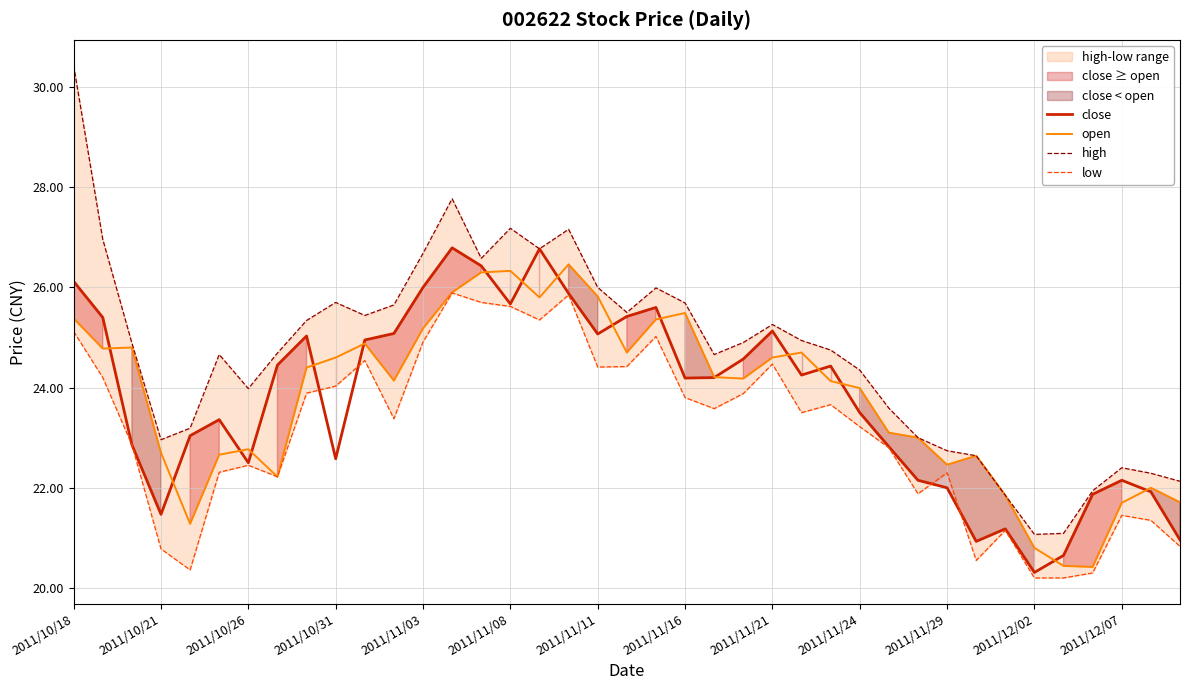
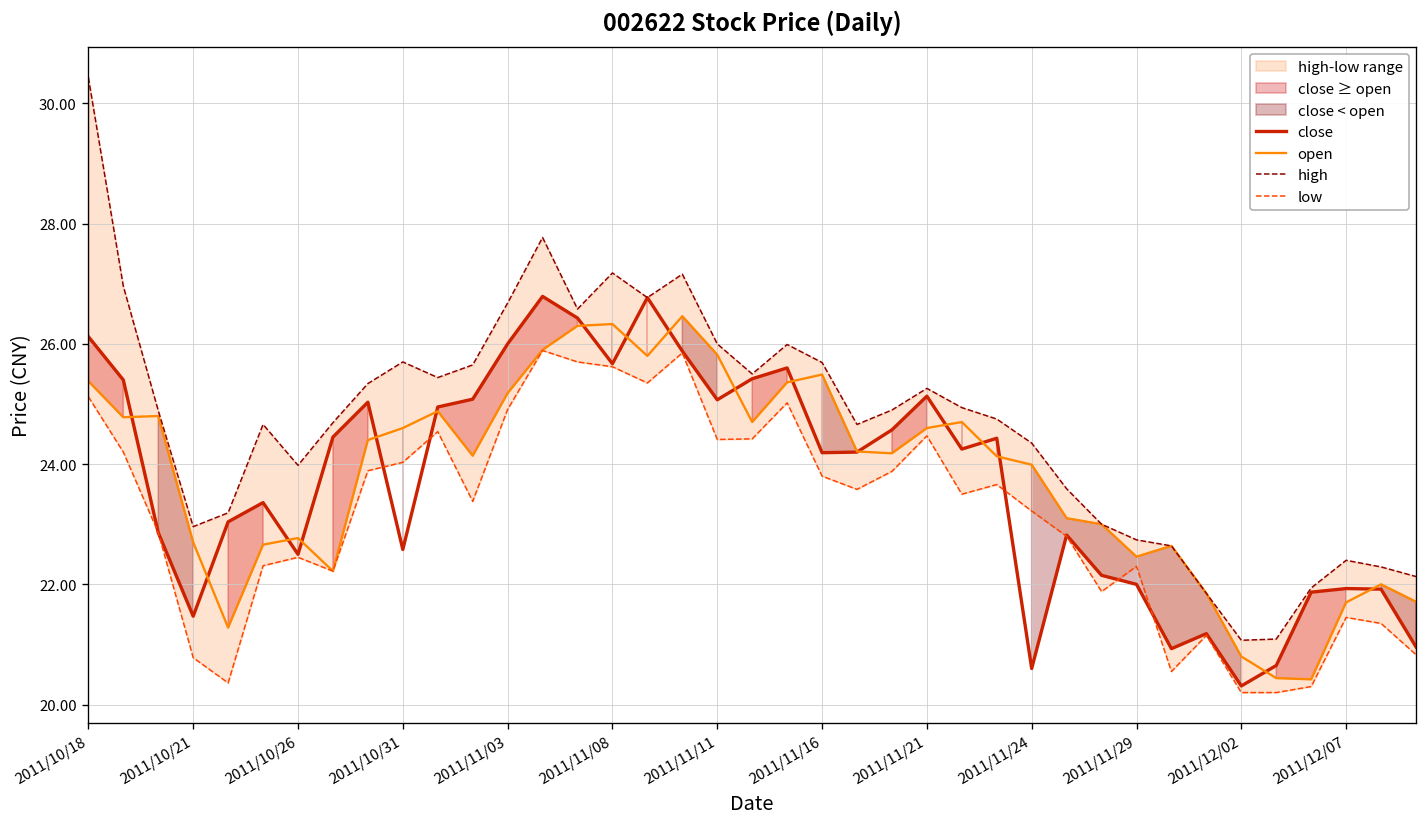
  {
    "close": {
      "2011/10/18": 26.1,
      "2011/10/21": 21.5,
      "2011/10/31": 22.6,
      "2011/11/03": 26.0,
      "2011/11/11": 25.1,
      "2011/11/16": 24.2,
      "2011/11/21": 25.1,
-     "2011/11/24": 23.5,
+     "2011/11/24": 20.6,
      "2011/11/29": 22.0,
      "2011/12/02": 20.3,
-     "2011/12/07": 22.2
+     "2011/12/07": 21.9
    }
  }
